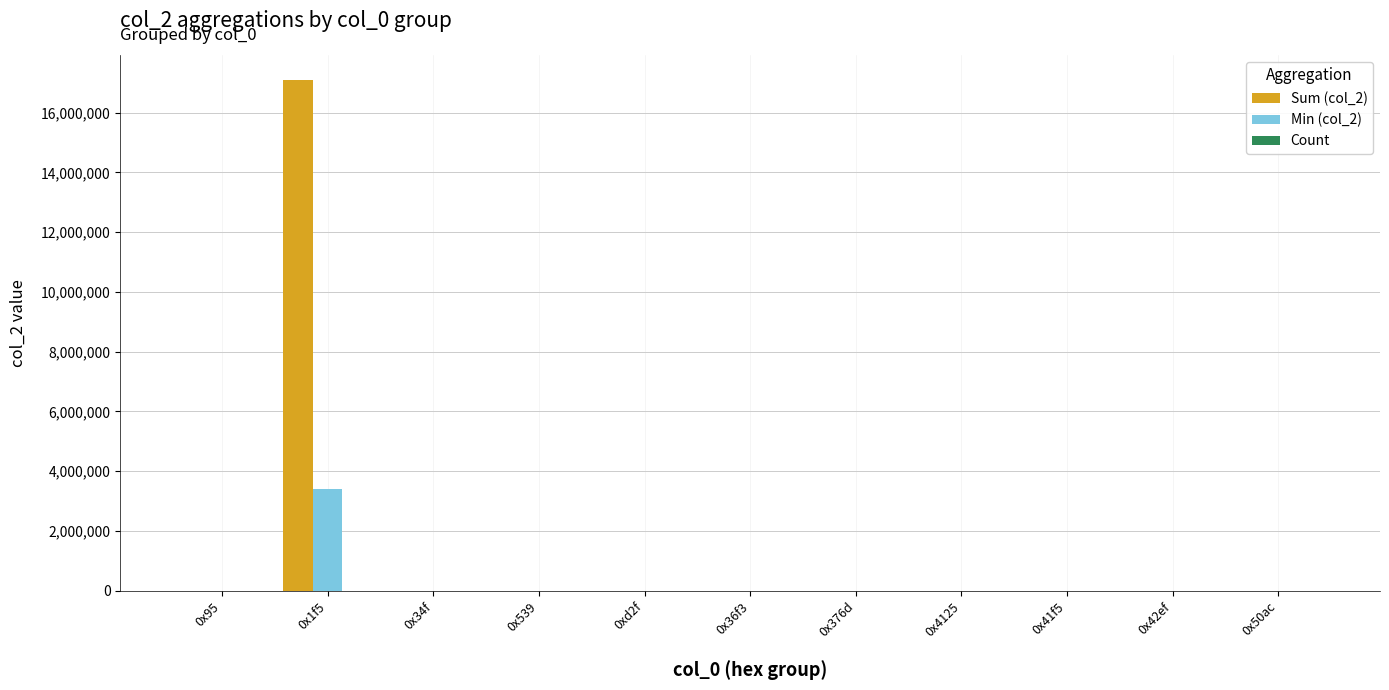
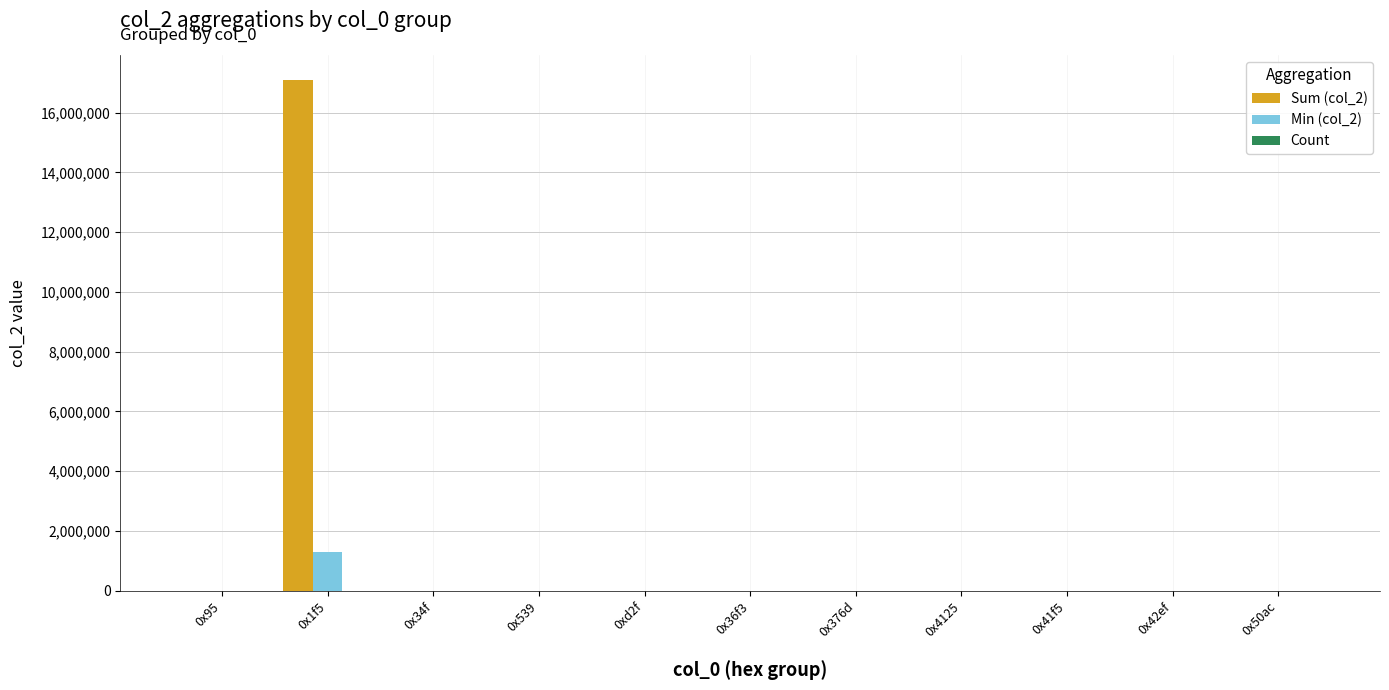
  {
    "Sum (col_2)": {
      "0x1f5": "17,100,000"
    },
    "Min (col_2)": {
-     "0x1f5": "3,400,000"
+     "0x1f5": "1,300,000"
    }
  }
